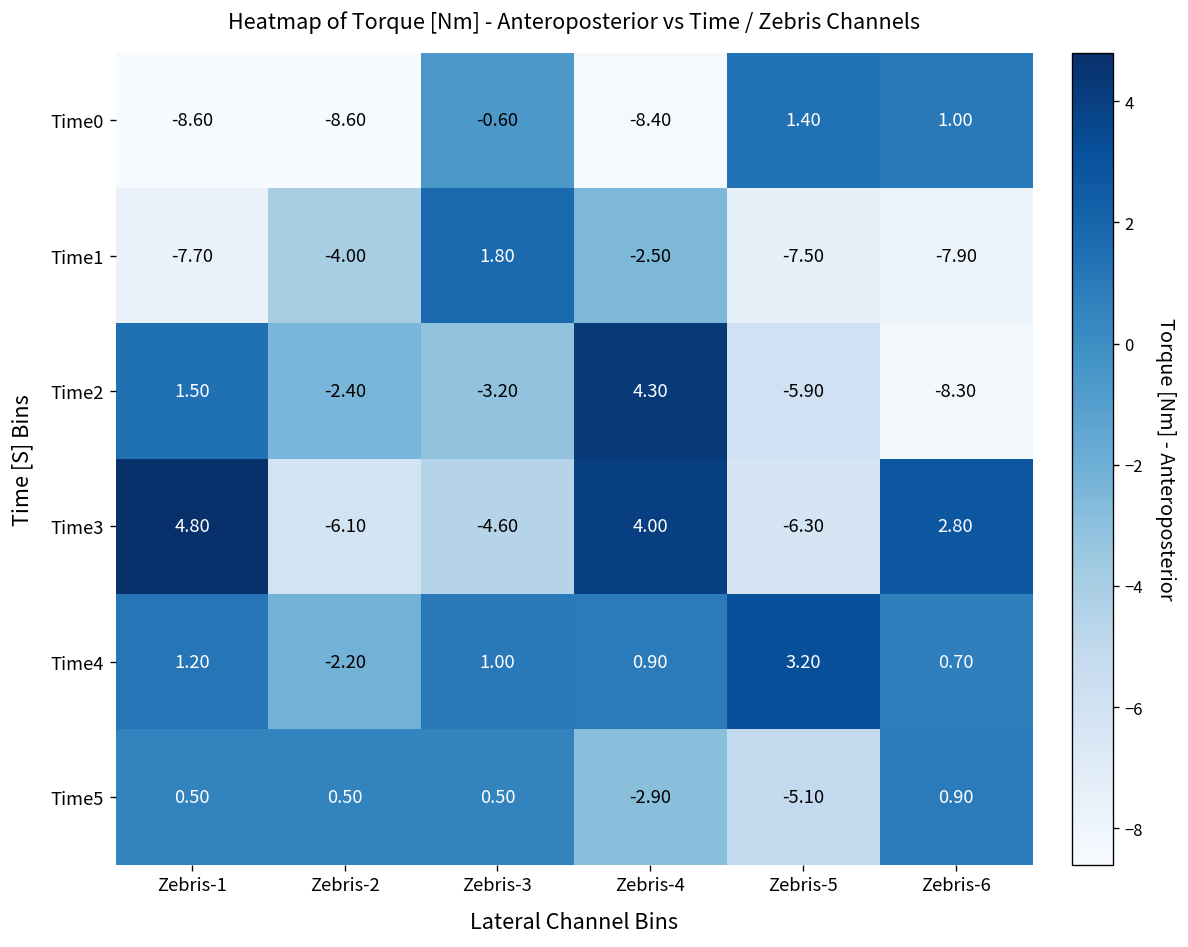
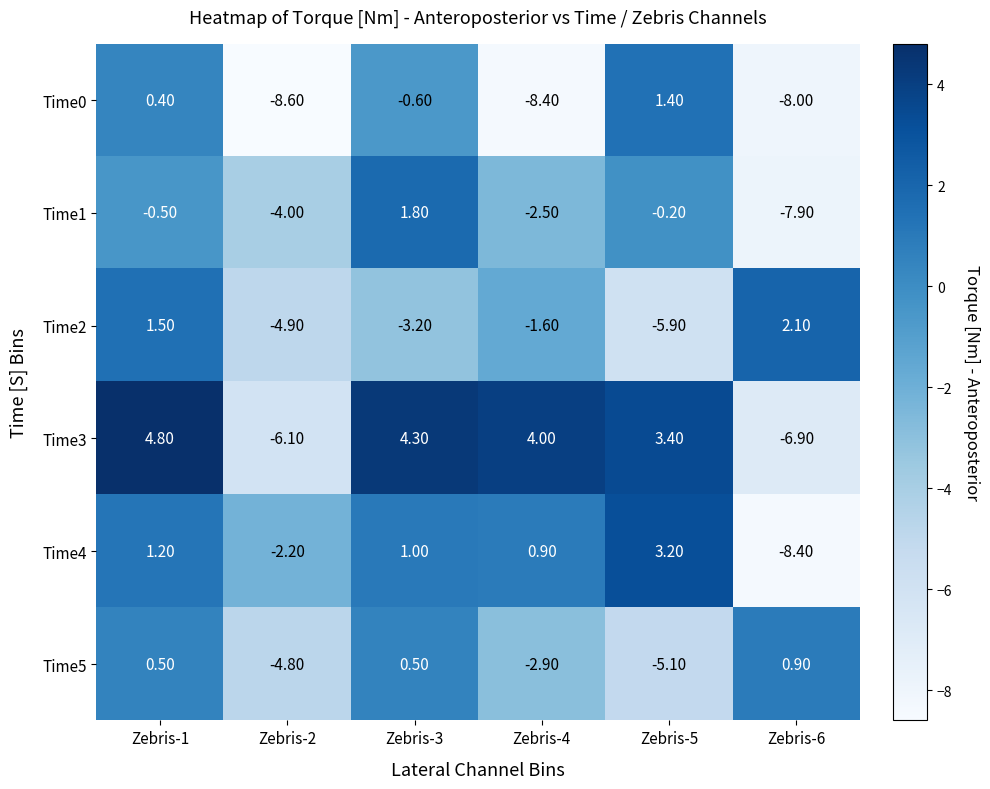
  {
    "Time0": {
-     "Zebris-1": -8.60,
+     "Zebris-1": 0.40,
      "Zebris-2": -8.60,
      "Zebris-3": -0.60,
      "Zebris-4": -8.40,
      "Zebris-5": 1.40,
-     "Zebris-6": 1.00
+     "Zebris-6": -8.00
    },
    "Time1": {
-     "Zebris-1": -7.70,
+     "Zebris-1": -0.50,
      "Zebris-2": -4.00,
      "Zebris-3": 1.80,
      "Zebris-4": -2.50,
-     "Zebris-5": -7.50,
+     "Zebris-5": -0.20,
      "Zebris-6": -7.90
    },
    "Time2": {
      "Zebris-1": 1.50,
-     "Zebris-2": -2.40,
+     "Zebris-2": -4.90,
      "Zebris-3": -3.20,
-     "Zebris-4": 4.30,
+     "Zebris-4": -1.60,
      "Zebris-5": -5.90,
-     "Zebris-6": -8.30
+     "Zebris-6": 2.10
    },
    "Time3": {
      "Zebris-1": 4.80,
      "Zebris-2": -6.10,
-     "Zebris-3": -4.60,
+     "Zebris-3": 4.30,
      "Zebris-4": 4.00,
-     "Zebris-5": -6.30,
-     "Zebris-6": 2.80
+     "Zebris-5": 3.40,
+     "Zebris-6": -6.90
    },
    "Time4": {
      "Zebris-1": 1.20,
      "Zebris-2": -2.20,
      "Zebris-3": 1.00,
      "Zebris-4": 0.90,
      "Zebris-5": 3.20,
-     "Zebris-6": 0.70
+     "Zebris-6": -8.40
    },
    "Time5": {
      "Zebris-1": 0.50,
-     "Zebris-2": 0.50,
+     "Zebris-2": -4.80,
      "Zebris-3": 0.50,
      "Zebris-4": -2.90,
      "Zebris-5": -5.10,
      "Zebris-6": 0.90
    }
  }
